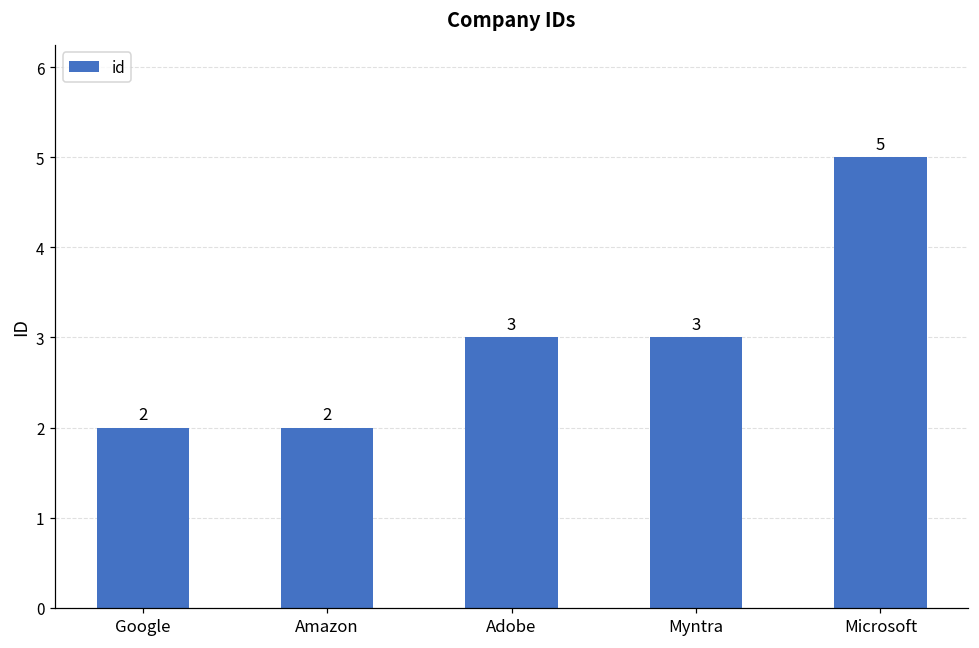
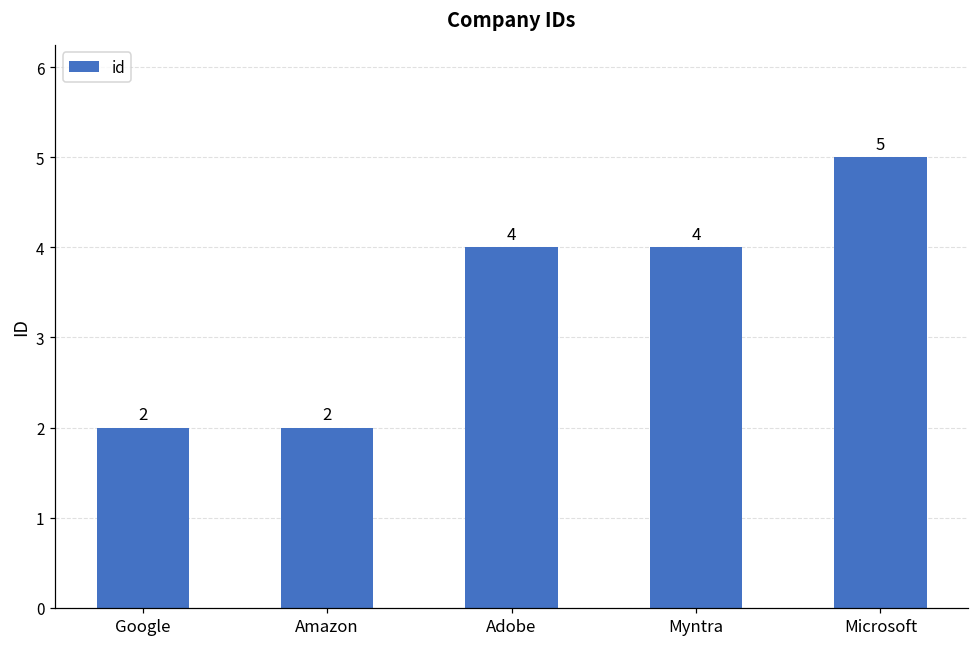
  {
    "Google": 2,
    "Amazon": 2,
-   "Adobe": 3,
-   "Myntra": 3,
+   "Adobe": 4,
+   "Myntra": 4,
    "Microsoft": 5
  }
